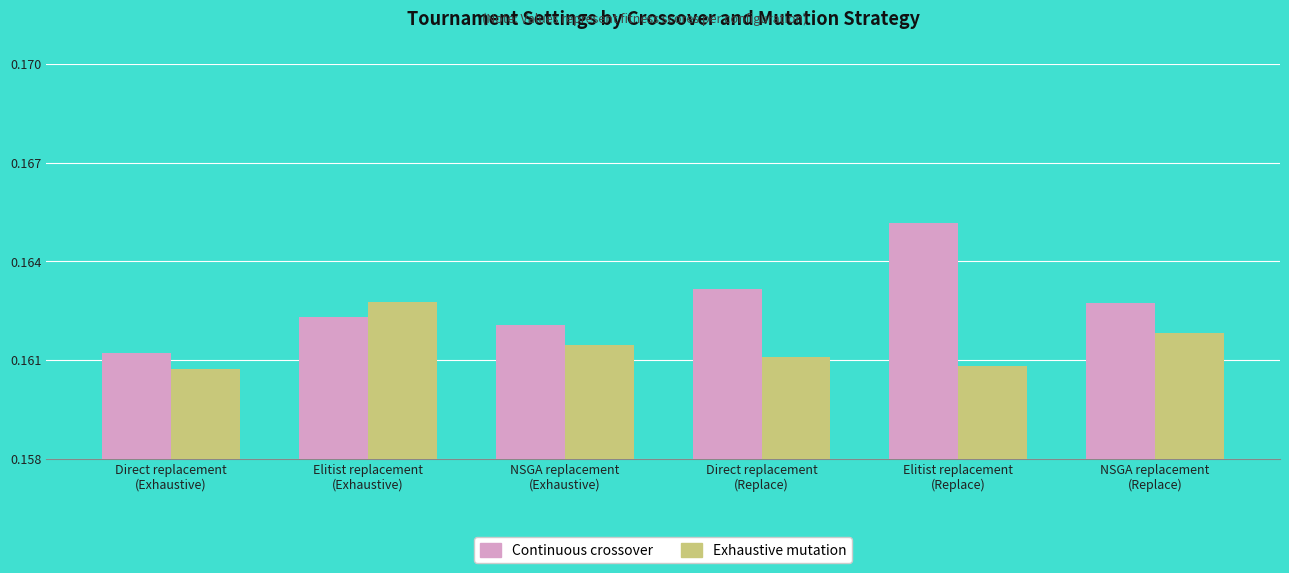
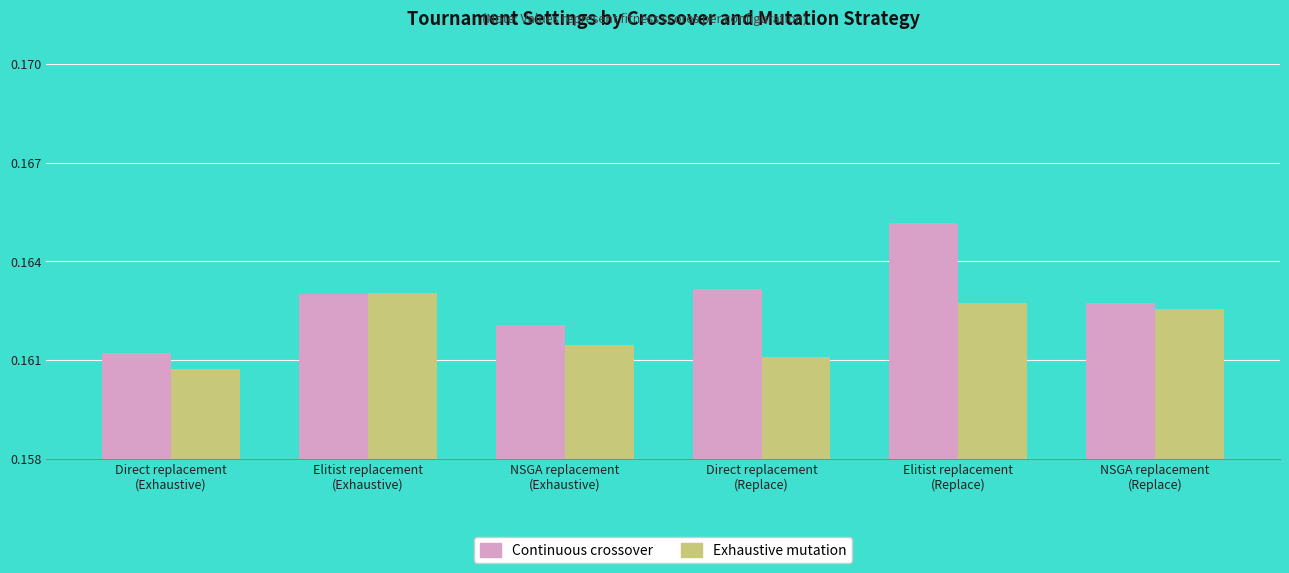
  {
    "Continuous crossover": {
      "Direct replacement (Exhaustive)": 0.1612,
-     "Elitist replacement (Exhaustive)": 0.1623,
+     "Elitist replacement (Exhaustive)": 0.1630,
      "NSGA replacement (Exhaustive)": 0.1621,
      "Direct replacement (Replace)": 0.1632,
      "Elitist replacement (Replace)": 0.1652,
      "NSGA replacement (Replace)": 0.1627
    },
    "Exhaustive mutation": {
      "Direct replacement (Exhaustive)": 0.1607,
-     "Elitist replacement (Exhaustive)": 0.1628,
+     "Elitist replacement (Exhaustive)": 0.1630,
      "NSGA replacement (Exhaustive)": 0.1615,
      "Direct replacement (Replace)": 0.1611,
-     "Elitist replacement (Replace)": 0.1608,
-     "NSGA replacement (Replace)": 0.1618
+     "Elitist replacement (Replace)": 0.1627,
+     "NSGA replacement (Replace)": 0.1626
    }
  }
